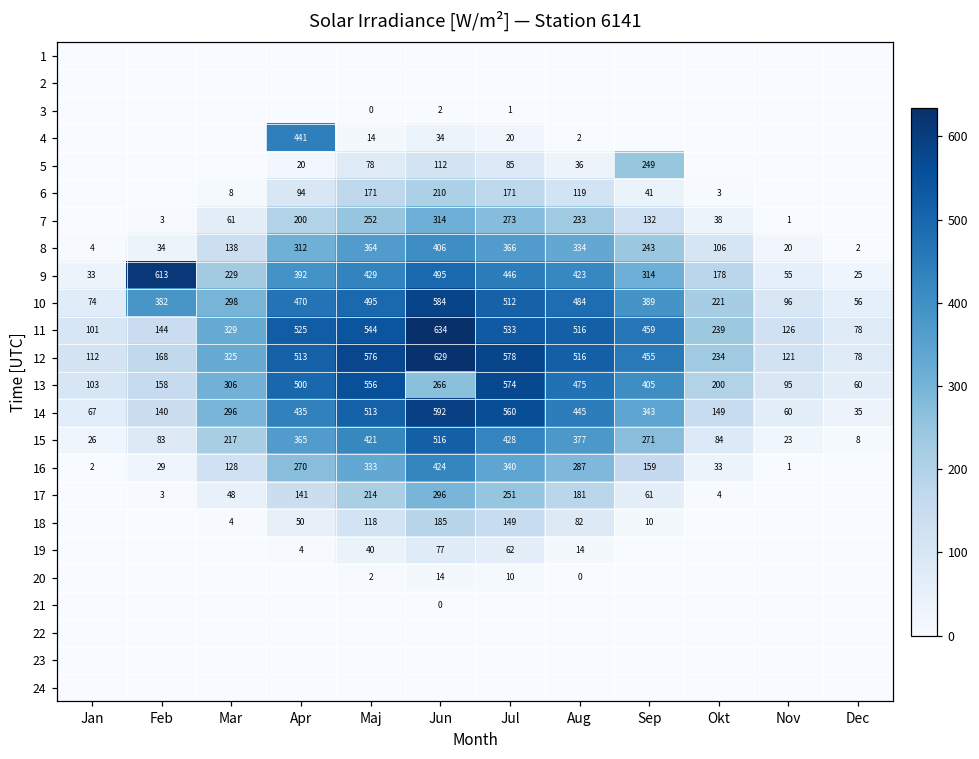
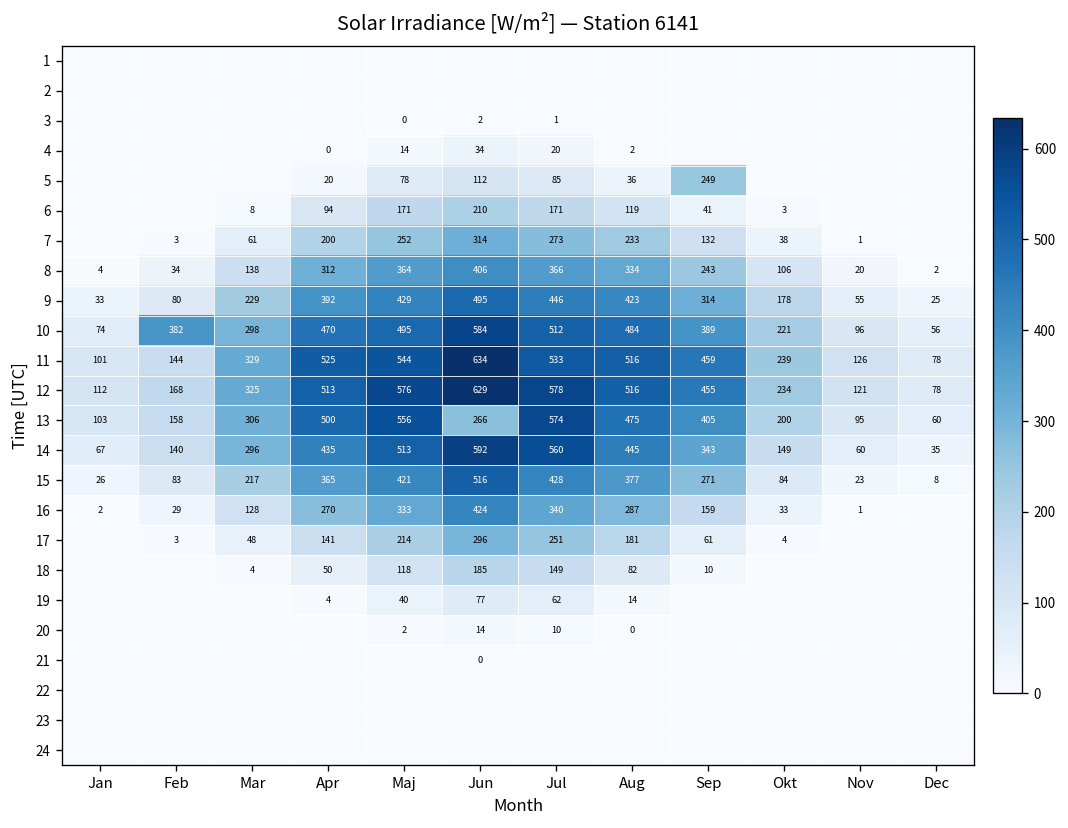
  {
    "3": {
      "Maj": 0,
      "Jun": 2,
      "Jul": 1
    },
    "4": {
-     "Apr": 441,
+     "Apr": 0,
      "Maj": 14,
      "Jun": 34,
      "Jul": 20,
      "Aug": 2
    },
    "5": {
      "Apr": 20,
      "Maj": 78,
      "Jun": 112,
      "Jul": 85,
      "Aug": 36,
      "Sep": 249
    },
    "6": {
      "Mar": 8,
      "Apr": 94,
      "Maj": 171,
      "Jun": 210,
      "Jul": 171,
      "Aug": 119,
      "Sep": 41,
      "Okt": 3
    },
    "7": {
      "Feb": 3,
      "Mar": 61,
      "Apr": 200,
      "Maj": 252,
      "Jun": 314,
      "Jul": 273,
      "Aug": 233,
      "Sep": 132,
      "Okt": 38,
      "Nov": 1
    },
    "8": {
      "Jan": 4,
      "Feb": 34,
      "Mar": 138,
      "Apr": 312,
      "Maj": 364,
      "Jun": 406,
      "Jul": 366,
      "Aug": 334,
      "Sep": 243,
      "Okt": 106,
      "Nov": 20,
      "Dec": 2
    },
    "9": {
      "Jan": 33,
-     "Feb": 613,
+     "Feb": 80,
      "Mar": 229,
      "Apr": 392,
      "Maj": 429,
      "Jun": 495,
      "Jul": 446,
      "Aug": 423,
      "Sep": 314,
      "Okt": 178,
      "Nov": 55,
      "Dec": 25
    },
    "10": {
      "Jan": 74,
      "Feb": 382,
      "Mar": 298,
      "Apr": 470,
      "Maj": 495,
      "Jun": 584,
      "Jul": 512,
      "Aug": 484,
      "Sep": 389,
      "Okt": 221,
      "Nov": 96,
      "Dec": 56
    },
    "11": {
      "Jan": 101,
      "Feb": 144,
      "Mar": 329,
      "Apr": 525,
      "Maj": 544,
      "Jun": 634,
      "Jul": 533,
      "Aug": 516,
      "Sep": 459,
      "Okt": 239,
      "Nov": 126,
      "Dec": 78
    },
    "12": {
      "Jan": 112,
      "Feb": 168,
      "Mar": 325,
      "Apr": 513,
      "Maj": 576,
      "Jun": 629,
      "Jul": 578,
      "Aug": 516,
      "Sep": 455,
      "Okt": 234,
      "Nov": 121,
      "Dec": 78
    },
    "13": {
      "Jan": 103,
      "Feb": 158,
      "Mar": 306,
      "Apr": 500,
      "Maj": 556,
      "Jun": 266,
      "Jul": 574,
      "Aug": 475,
      "Sep": 405,
      "Okt": 200,
      "Nov": 95,
      "Dec": 60
    },
    "14": {
      "Jan": 67,
      "Feb": 140,
      "Mar": 296,
      "Apr": 435,
      "Maj": 513,
      "Jun": 592,
      "Jul": 560,
      "Aug": 445,
      "Sep": 343,
      "Okt": 149,
      "Nov": 60,
      "Dec": 35
    },
    "15": {
      "Jan": 26,
      "Feb": 83,
      "Mar": 217,
      "Apr": 365,
      "Maj": 421,
      "Jun": 516,
      "Jul": 428,
      "Aug": 377,
      "Sep": 271,
      "Okt": 84,
      "Nov": 23,
      "Dec": 8
    },
    "16": {
      "Jan": 2,
      "Feb": 29,
      "Mar": 128,
      "Apr": 270,
      "Maj": 333,
      "Jun": 424,
      "Jul": 340,
      "Aug": 287,
      "Sep": 159,
      "Okt": 33,
      "Nov": 1
    },
    "17": {
      "Feb": 3,
      "Mar": 48,
      "Apr": 141,
      "Maj": 214,
      "Jun": 296,
      "Jul": 251,
      "Aug": 181,
      "Sep": 61,
      "Okt": 4
    },
    "18": {
      "Mar": 4,
      "Apr": 50,
      "Maj": 118,
      "Jun": 185,
      "Jul": 149,
      "Aug": 82,
      "Sep": 10
    },
    "19": {
      "Apr": 4,
      "Maj": 40,
      "Jun": 77,
      "Jul": 62,
      "Aug": 14
    },
    "20": {
      "Maj": 2,
      "Jun": 14,
      "Jul": 10,
      "Aug": 0
    },
    "21": {
      "Jun": 0
    }
  }
